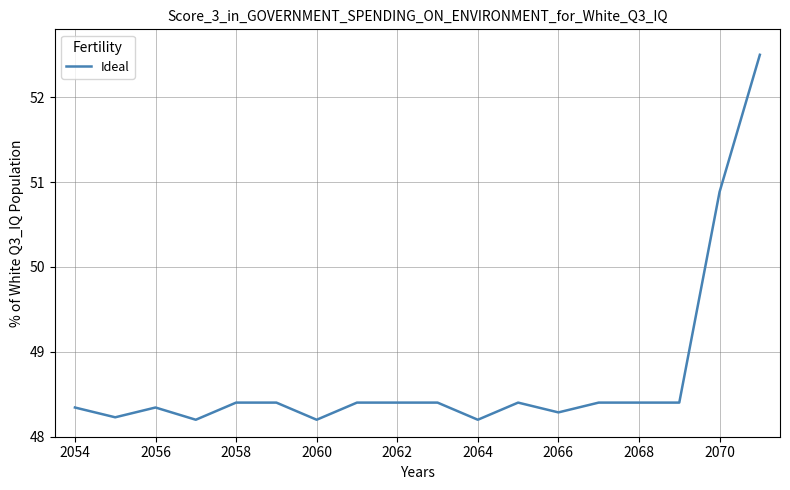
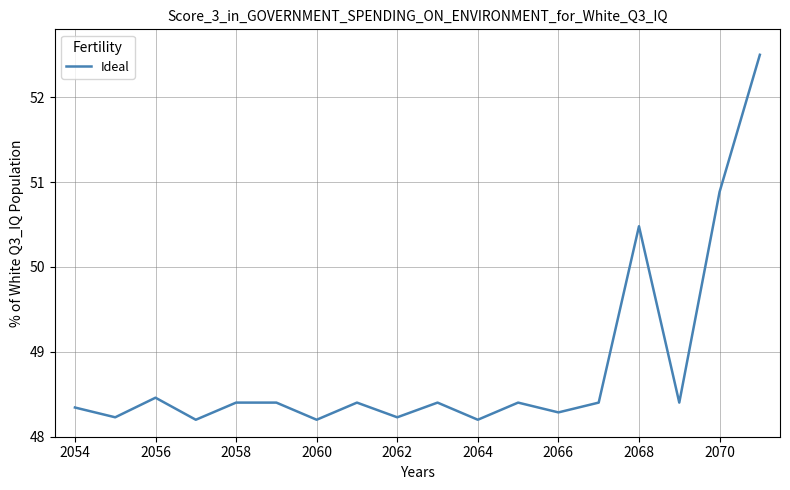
  {
    "2054": 48.3,
-   "2056": 48.3,
+   "2056": 48.5,
    "2058": 48.4,
    "2060": 48.2,
-   "2062": 48.4,
+   "2062": 48.2,
    "2064": 48.2,
    "2066": 48.3,
-   "2068": 48.4,
+   "2068": 50.5,
    "2070": 50.9
  }
